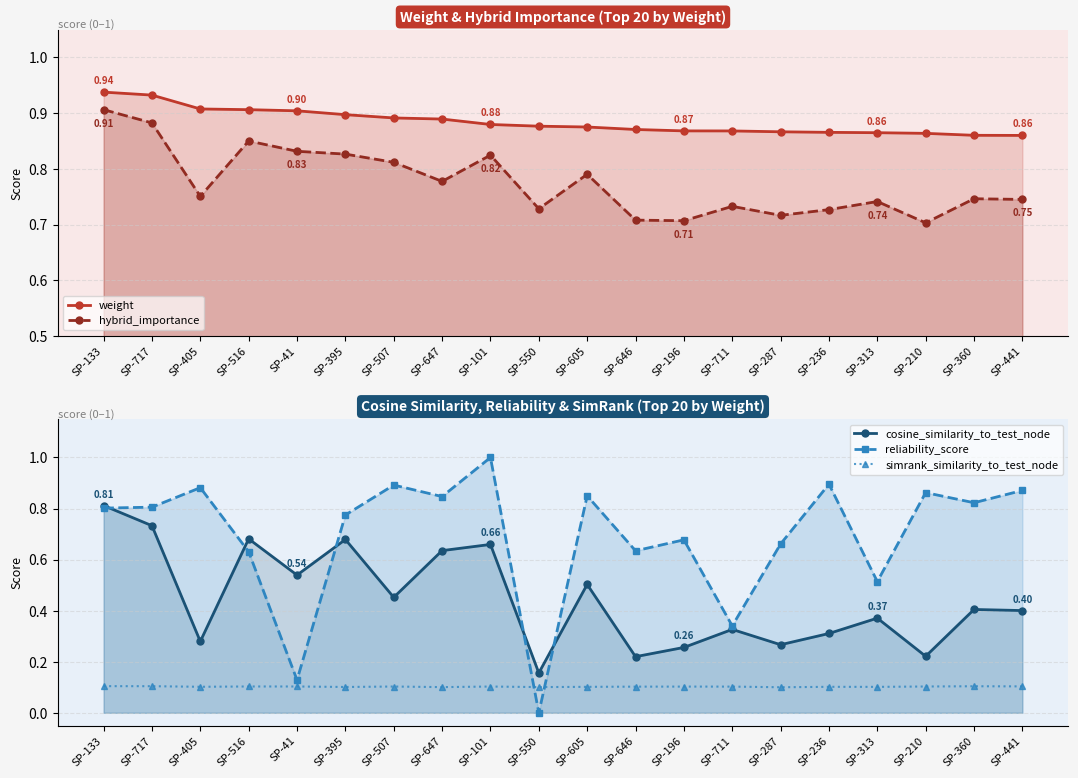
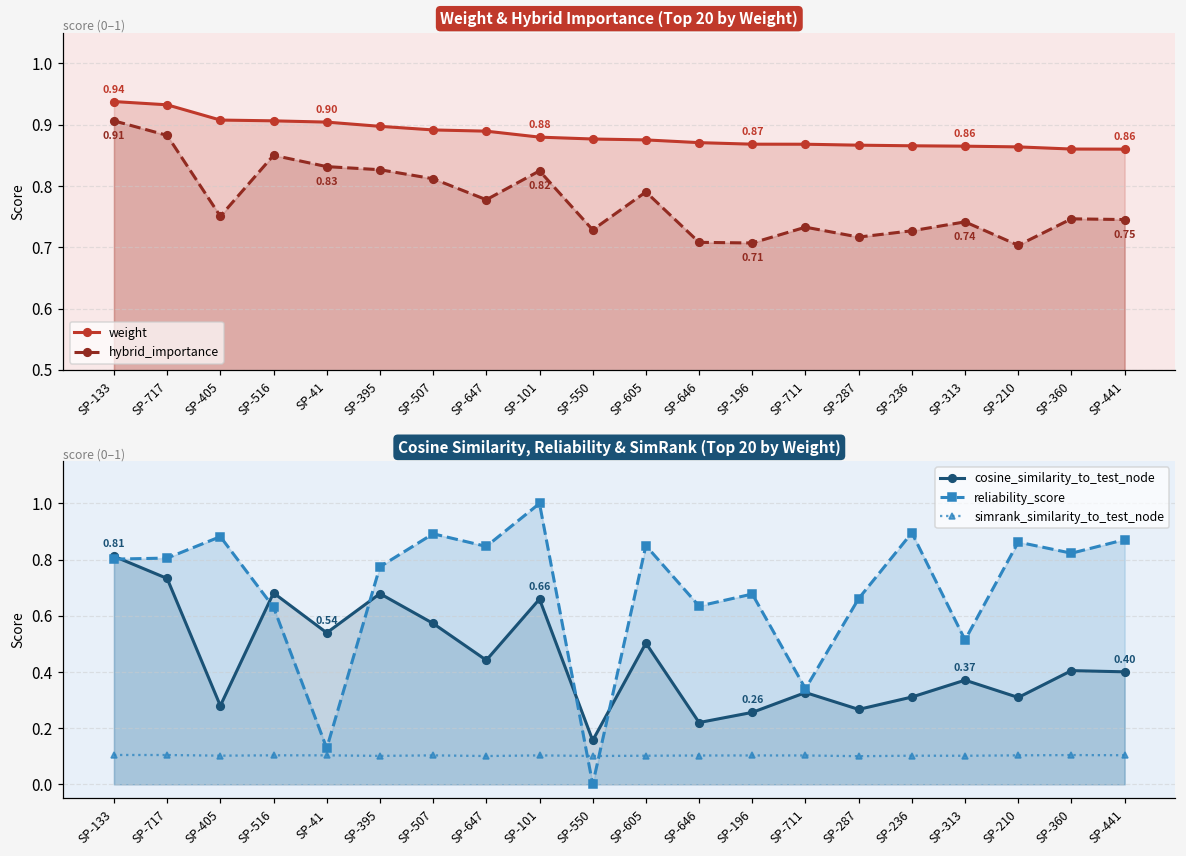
  {
    "Cosine Similarity, Reliability & SimRank (Top 20 by Weight)": {
      "cosine_similarity_to_test_node": {
        "SP-717": 0.73,
        "SP-405": 0.28,
        "SP-516": 0.68,
        "SP-395": 0.68,
-       "SP-507": 0.45,
-       "SP-647": 0.64,
+       "SP-507": 0.57,
+       "SP-647": 0.44,
        "SP-550": 0.16,
        "SP-605": 0.50,
        "SP-646": 0.22,
        "SP-711": 0.33,
        "SP-287": 0.27,
        "SP-236": 0.31,
-       "SP-210": 0.22,
+       "SP-210": 0.31,
        "SP-360": 0.40
      }
    }
  }
